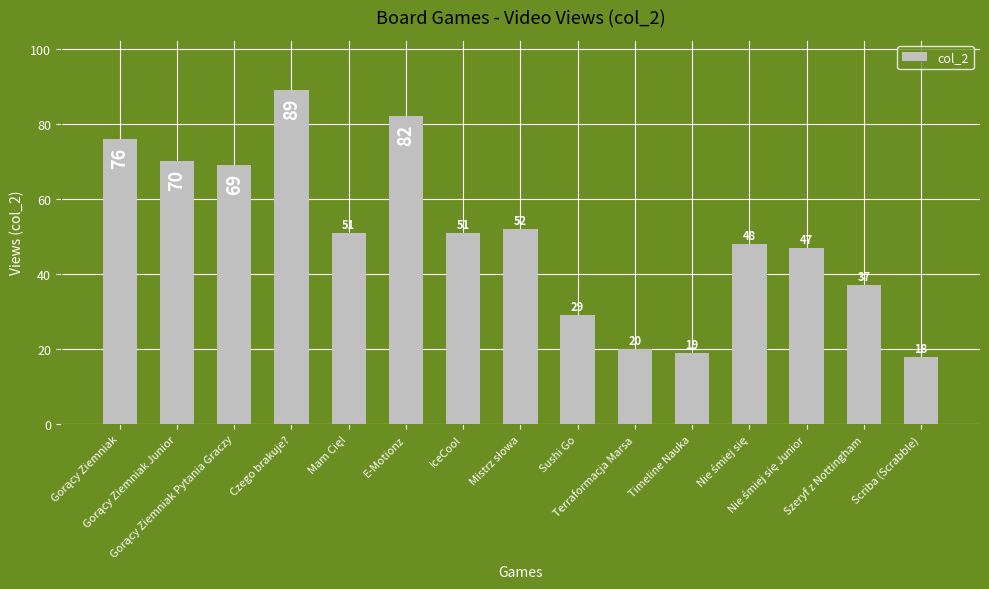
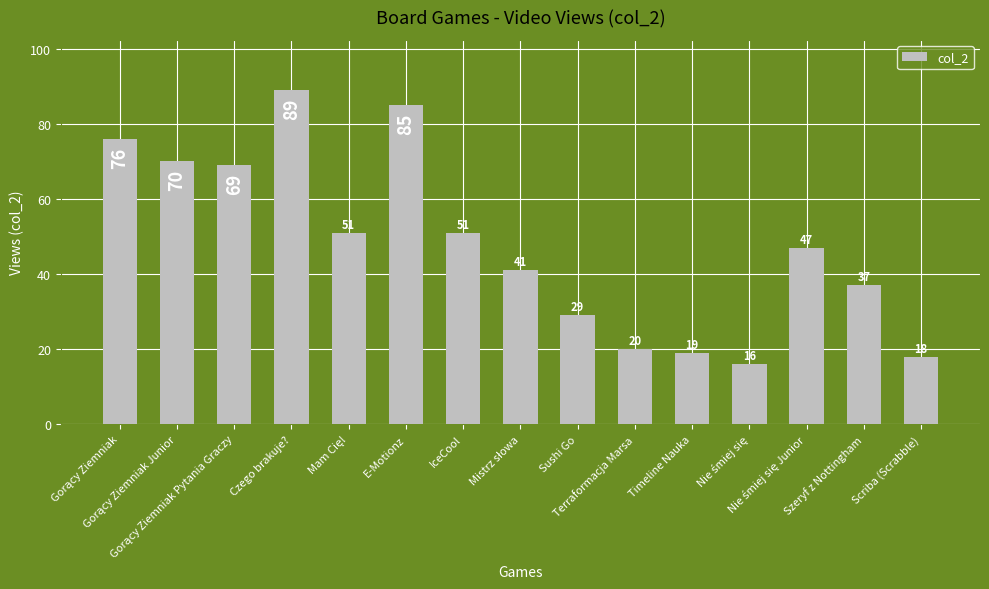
  {
    "Gorący Ziemniak": 76,
    "Gorący Ziemniak Junior": 70,
    "Gorący Ziemniak Pytania Graczy": 69,
    "Czego brakuje?": 89,
    "Mam Cię!": 51,
-   "E-Motionz": 82,
+   "E-Motionz": 85,
    "IceCool": 51,
-   "Mistrz słowa": 52,
+   "Mistrz słowa": 41,
    "Sushi Go": 29,
    "Terraformacja Marsa": 20,
    "Timeline Nauka": 19,
-   "Nie śmiej się": 48,
+   "Nie śmiej się": 16,
    "Nie śmiej się Junior": 47,
    "Szeryf z Nottingham": 37,
    "Scriba (Scrabble)": 18
  }
